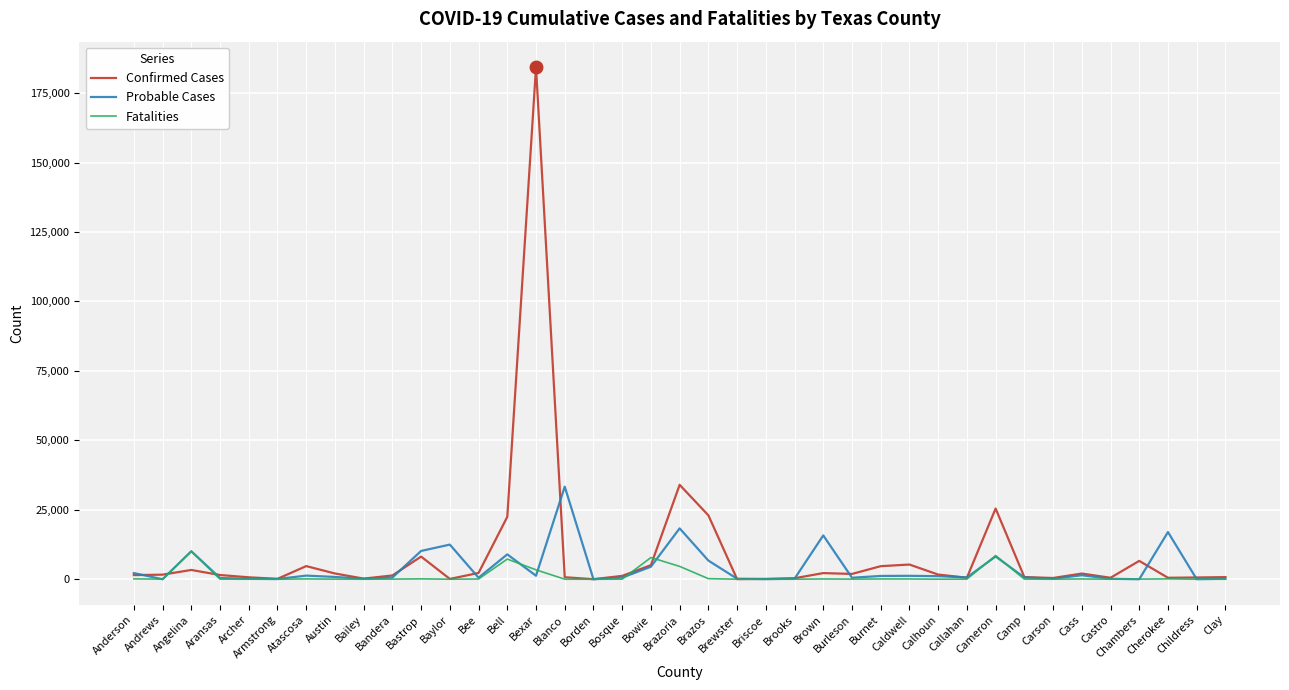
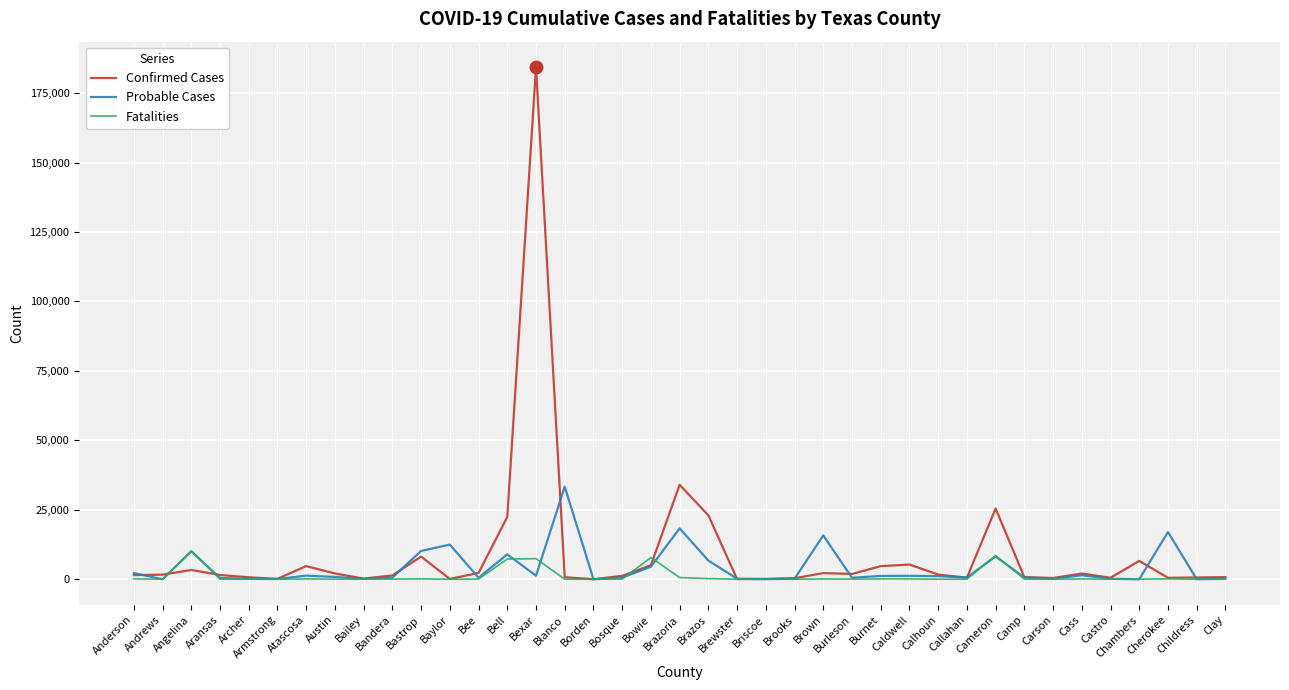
  {
    "Probable Cases": {
      "Atascosa": "1,000",
      "Bastrop": "10,000",
      "Baylor": "12,000",
      "Bell": "9,000",
      "Bexar": "1,000",
      "Blanco": "33,000",
      "Brazoria": "18,000",
      "Brazos": "7,000",
      "Brown": "16,000",
      "Burnet": "1,000",
      "Caldwell": "1,000",
      "Cherokee": "17,000"
    },
    "Fatalities": {
      "Anderson": "0",
      "Atascosa": "0",
      "Bastrop": "0",
      "Bell": "7,000",
-     "Bexar": "3,000",
+     "Bexar": "7,000",
      "Bowie": "8,000",
-     "Brazoria": "5,000",
+     "Brazoria": "1,000",
      "Brazos": "0",
      "Brown": "0",
      "Burnet": "0",
      "Caldwell": "0",
      "Calhoun": "0",
      "Cass": "0"
    }
  }
